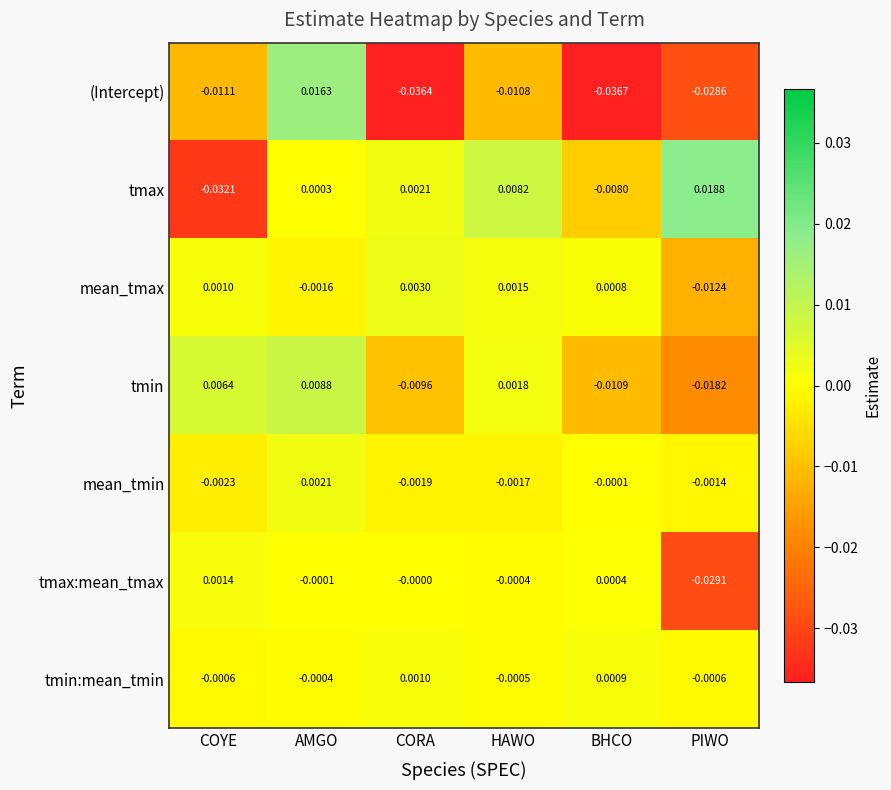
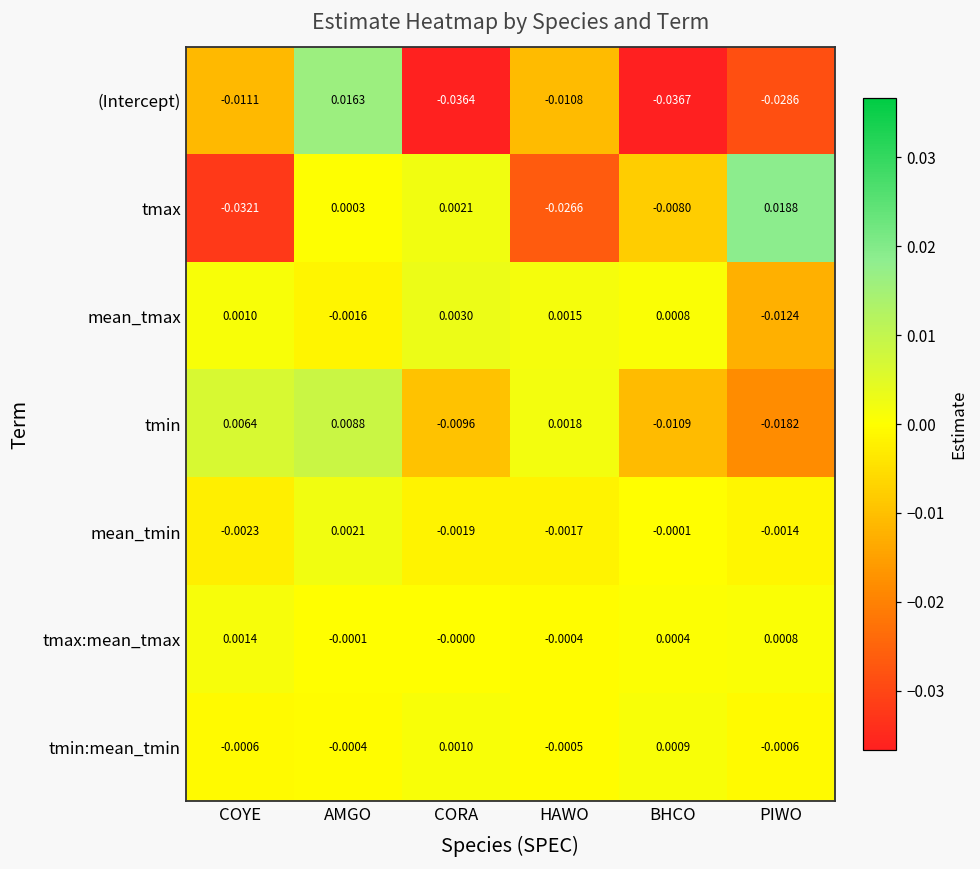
  {
    "(Intercept)": {
      "COYE": -0.0111,
      "AMGO": 0.0163,
      "CORA": -0.0364,
      "HAWO": -0.0108,
      "BHCO": -0.0367,
      "PIWO": -0.0286
    },
    "tmax": {
      "COYE": -0.0321,
      "AMGO": 0.0003,
      "CORA": 0.0021,
-     "HAWO": 0.0082,
+     "HAWO": -0.0266,
      "BHCO": -0.0080,
      "PIWO": 0.0188
    },
    "mean_tmax": {
      "COYE": 0.0010,
      "AMGO": -0.0016,
      "CORA": 0.0030,
      "HAWO": 0.0015,
      "BHCO": 0.0008,
      "PIWO": -0.0124
    },
    "tmin": {
      "COYE": 0.0064,
      "AMGO": 0.0088,
      "CORA": -0.0096,
      "HAWO": 0.0018,
      "BHCO": -0.0109,
      "PIWO": -0.0182
    },
    "mean_tmin": {
      "COYE": -0.0023,
      "AMGO": 0.0021,
      "CORA": -0.0019,
      "HAWO": -0.0017,
      "BHCO": -0.0001,
      "PIWO": -0.0014
    },
    "tmax:mean_tmax": {
      "COYE": 0.0014,
      "AMGO": -0.0001,
      "CORA": -0.0000,
      "HAWO": -0.0004,
      "BHCO": 0.0004,
-     "PIWO": -0.0291
+     "PIWO": 0.0008
    },
    "tmin:mean_tmin": {
      "COYE": -0.0006,
      "AMGO": -0.0004,
      "CORA": 0.0010,
      "HAWO": -0.0005,
      "BHCO": 0.0009,
      "PIWO": -0.0006
    }
  }
